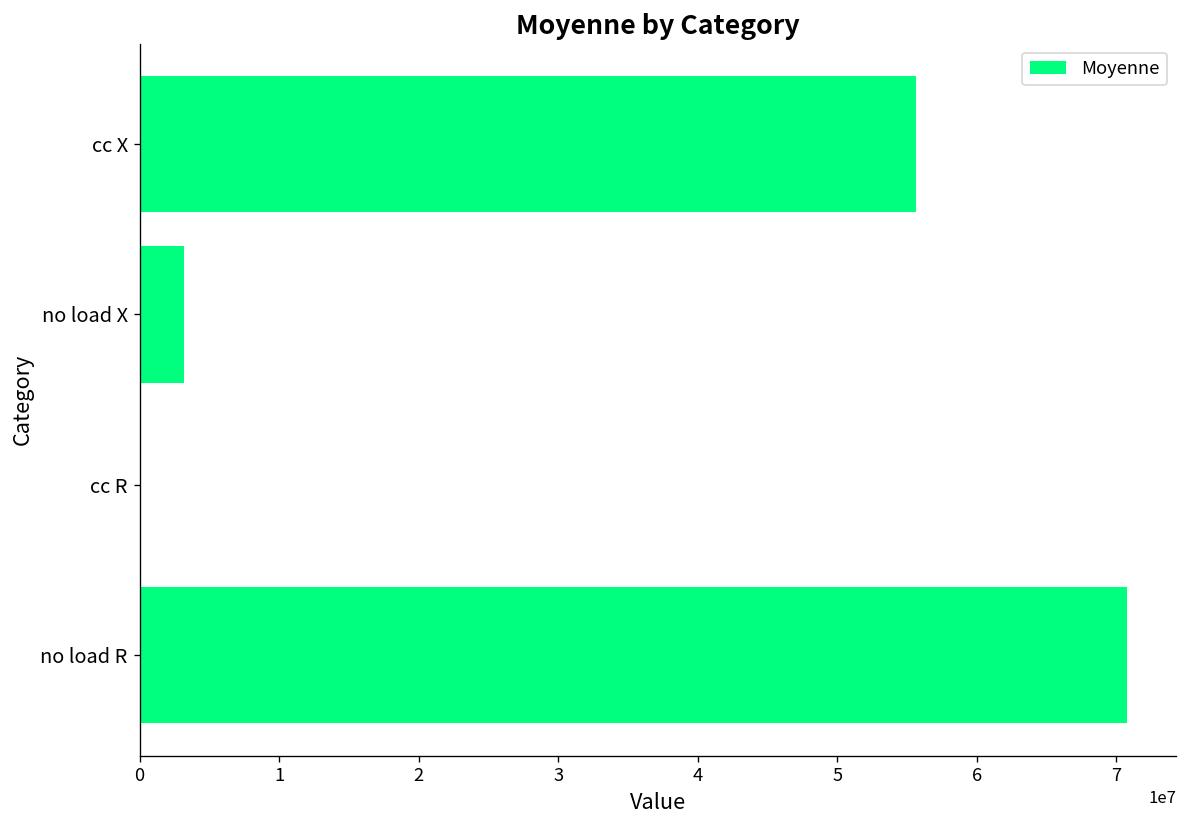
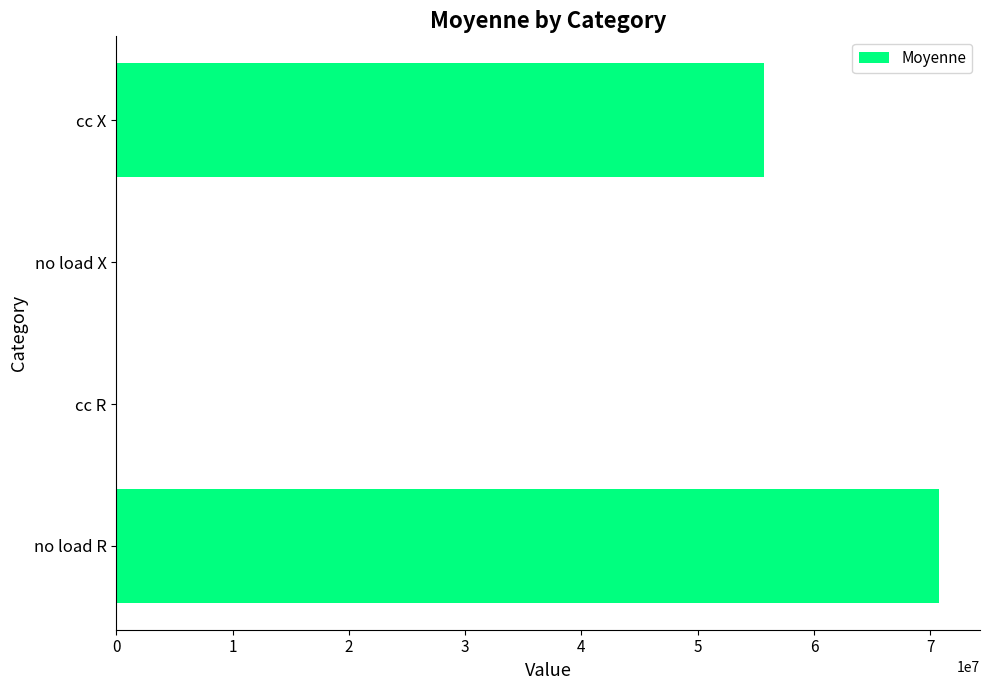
  {
    "cc X": 55700000,
-   "no load X": 3200000,
+   "no load X": 100000,
    "no load R": 70700000
  }
